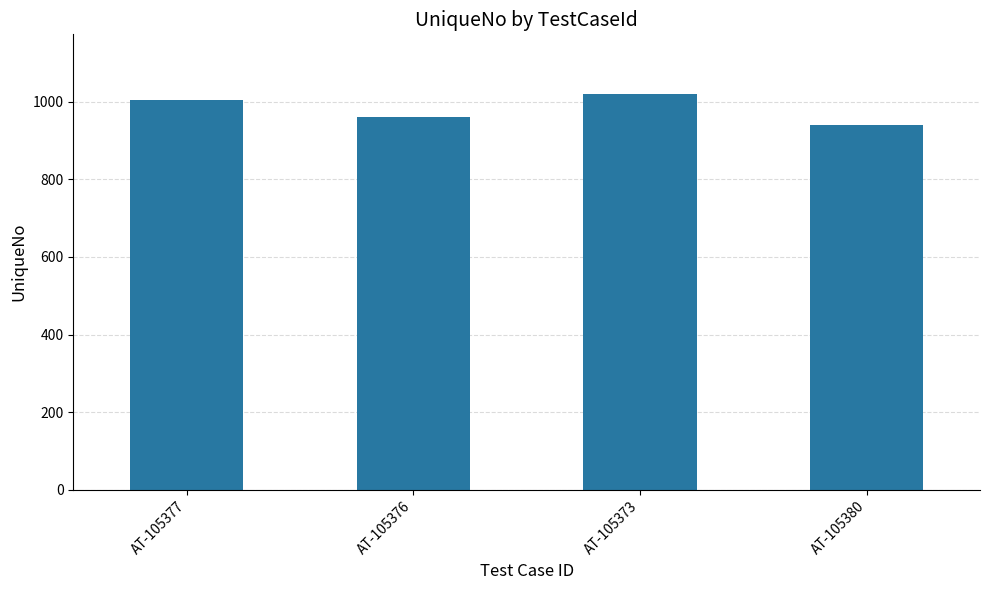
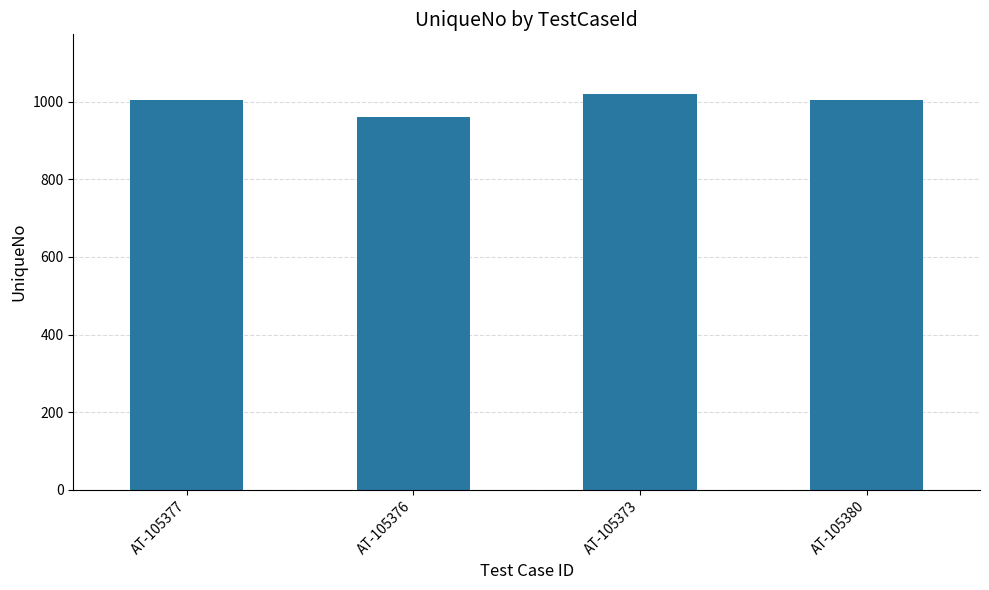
  {
    "AT-105377": 1010,
    "AT-105376": 960,
    "AT-105373": 1020,
-   "AT-105380": 940
+   "AT-105380": 1000
  }
